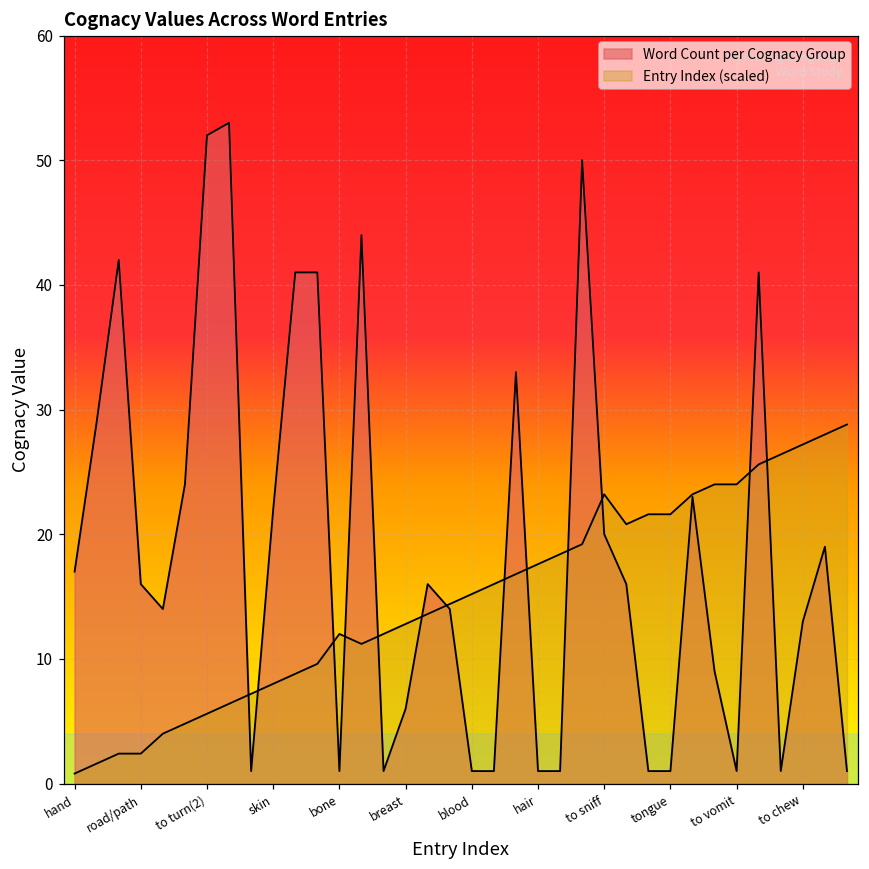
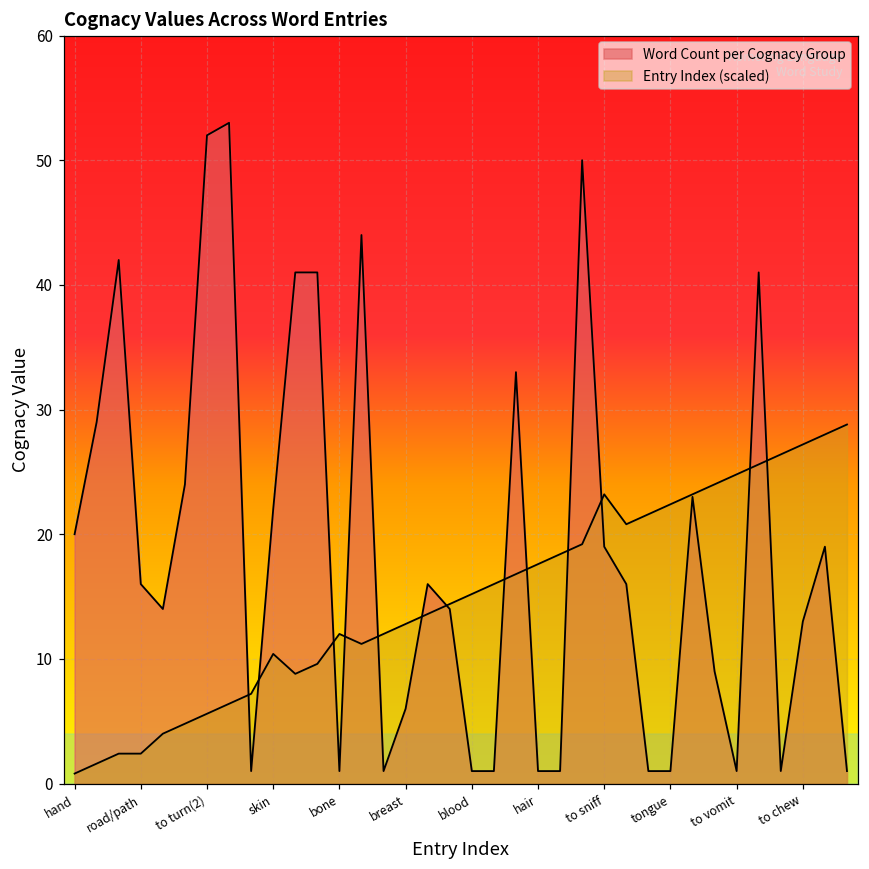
  {
    "Word Count per Cognacy Group": {
-     "hand": 17,
+     "hand": 20,
      "road/path": 16,
      "to turn(2)": 52,
      "skin": 22,
      "breast": 6,
-     "to sniff": 20,
+     "to sniff": 19,
      "to chew": 13
    },
    "Entry Index (scaled)": {
      "to turn(2)": 5.6,
-     "skin": 8.0,
+     "skin": 10.4,
      "bone": 12.0,
      "breast": 12.8,
      "blood": 15.2,
      "hair": 17.6,
      "to sniff": 23.2,
-     "tongue": 21.6,
-     "to vomit": 24.0,
+     "tongue": 22.4,
+     "to vomit": 24.8,
      "to chew": 27.2
    }
  }
